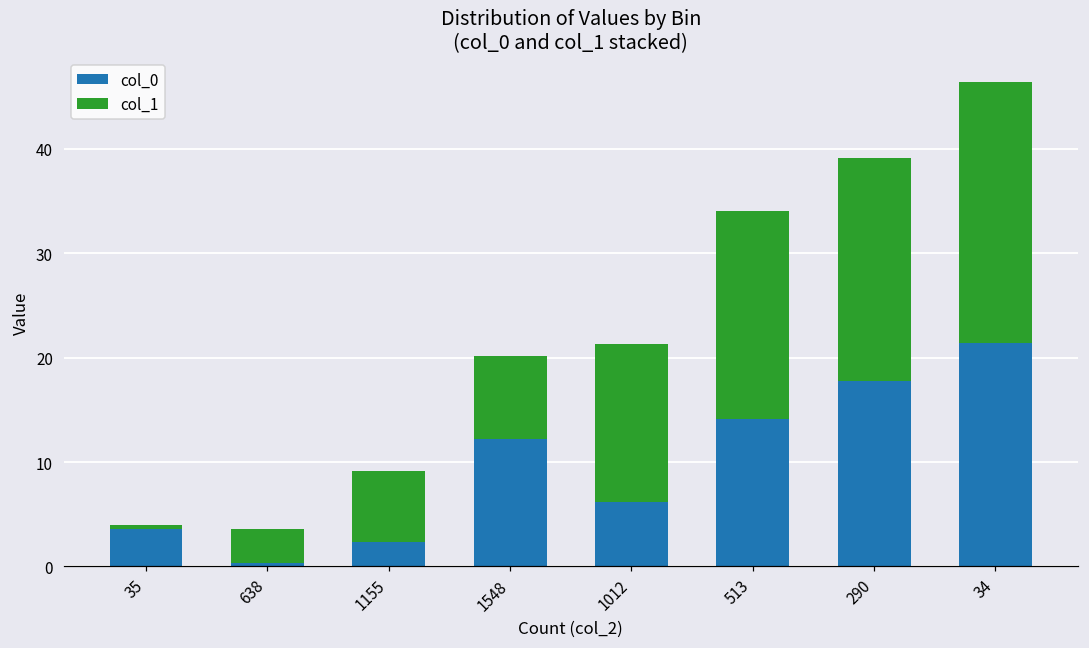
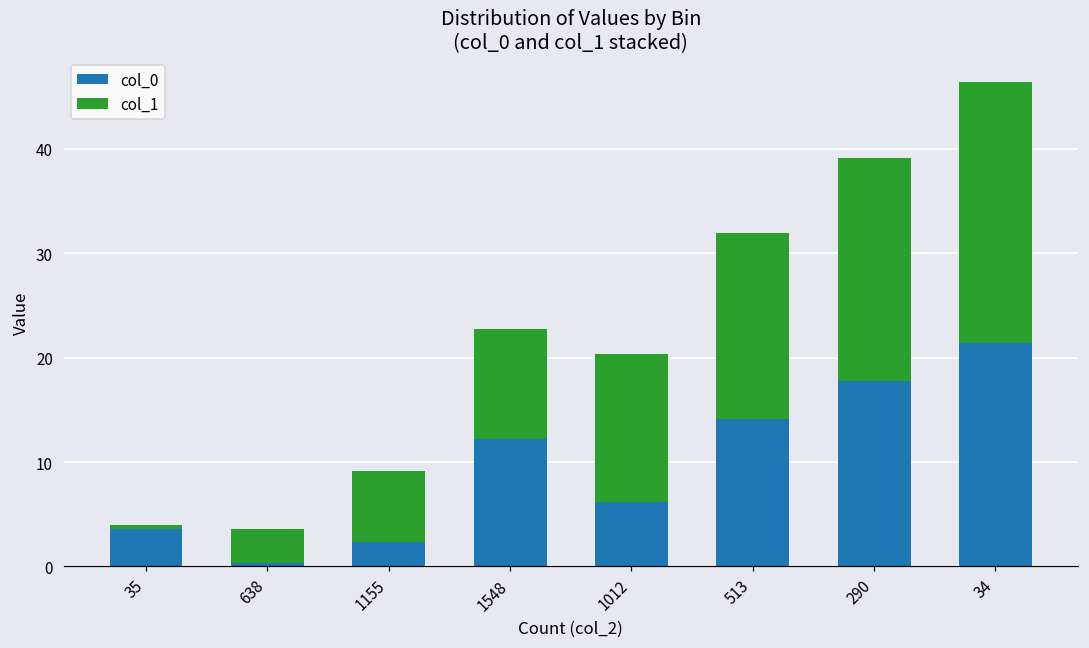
  {
    "col_0": {
      "35": 4,
      "638": 0,
      "1155": 2,
      "1548": 12,
      "1012": 6,
      "513": 14,
      "290": 18,
      "34": 21
    },
    "col_1": {
      "638": 3,
      "1155": 7,
-     "1548": 8,
-     "1012": 15,
-     "513": 20,
+     "1548": 11,
+     "1012": 14,
+     "513": 18,
      "290": 21,
      "34": 25
    }
  }
